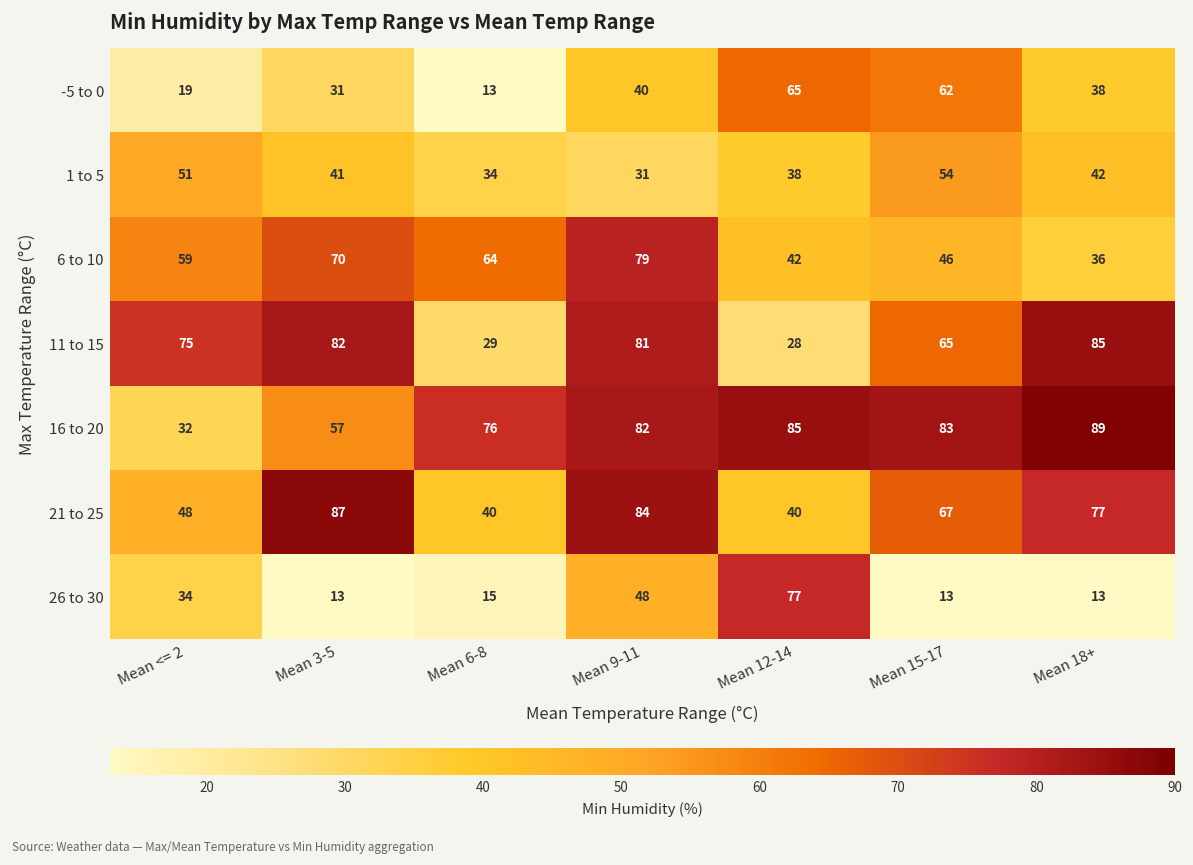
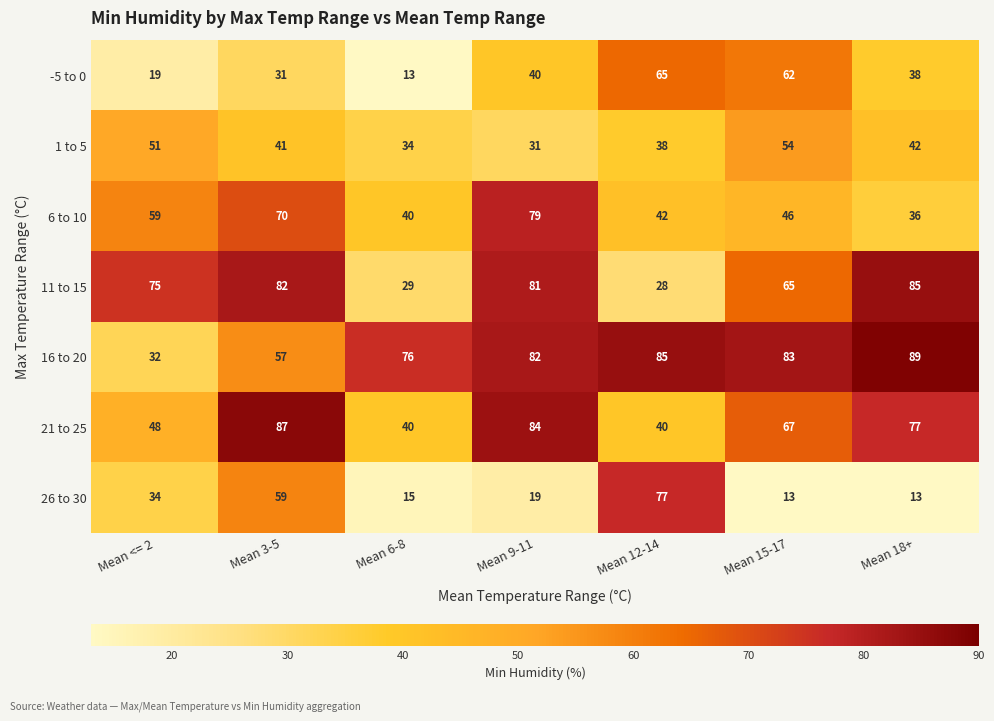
  {
    "-5 to 0": {
      "Mean <= 2": 19,
      "Mean 3-5": 31,
      "Mean 6-8": 13,
      "Mean 9-11": 40,
      "Mean 12-14": 65,
      "Mean 15-17": 62,
      "Mean 18+": 38
    },
    "1 to 5": {
      "Mean <= 2": 51,
      "Mean 3-5": 41,
      "Mean 6-8": 34,
      "Mean 9-11": 31,
      "Mean 12-14": 38,
      "Mean 15-17": 54,
      "Mean 18+": 42
    },
    "6 to 10": {
      "Mean <= 2": 59,
      "Mean 3-5": 70,
-     "Mean 6-8": 64,
+     "Mean 6-8": 40,
      "Mean 9-11": 79,
      "Mean 12-14": 42,
      "Mean 15-17": 46,
      "Mean 18+": 36
    },
    "11 to 15": {
      "Mean <= 2": 75,
      "Mean 3-5": 82,
      "Mean 6-8": 29,
      "Mean 9-11": 81,
      "Mean 12-14": 28,
      "Mean 15-17": 65,
      "Mean 18+": 85
    },
    "16 to 20": {
      "Mean <= 2": 32,
      "Mean 3-5": 57,
      "Mean 6-8": 76,
      "Mean 9-11": 82,
      "Mean 12-14": 85,
      "Mean 15-17": 83,
      "Mean 18+": 89
    },
    "21 to 25": {
      "Mean <= 2": 48,
      "Mean 3-5": 87,
      "Mean 6-8": 40,
      "Mean 9-11": 84,
      "Mean 12-14": 40,
      "Mean 15-17": 67,
      "Mean 18+": 77
    },
    "26 to 30": {
      "Mean <= 2": 34,
-     "Mean 3-5": 13,
+     "Mean 3-5": 59,
      "Mean 6-8": 15,
-     "Mean 9-11": 48,
+     "Mean 9-11": 19,
      "Mean 12-14": 77,
      "Mean 15-17": 13,
      "Mean 18+": 13
    }
  }
